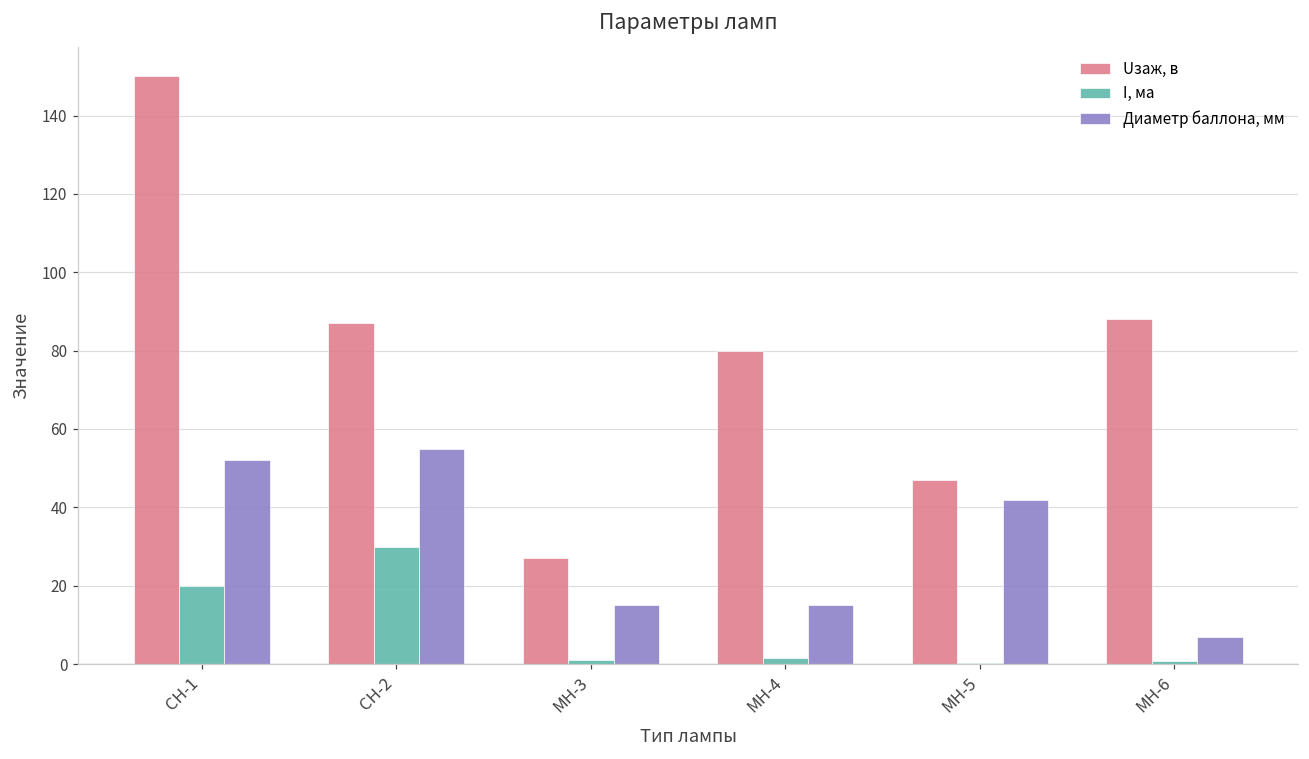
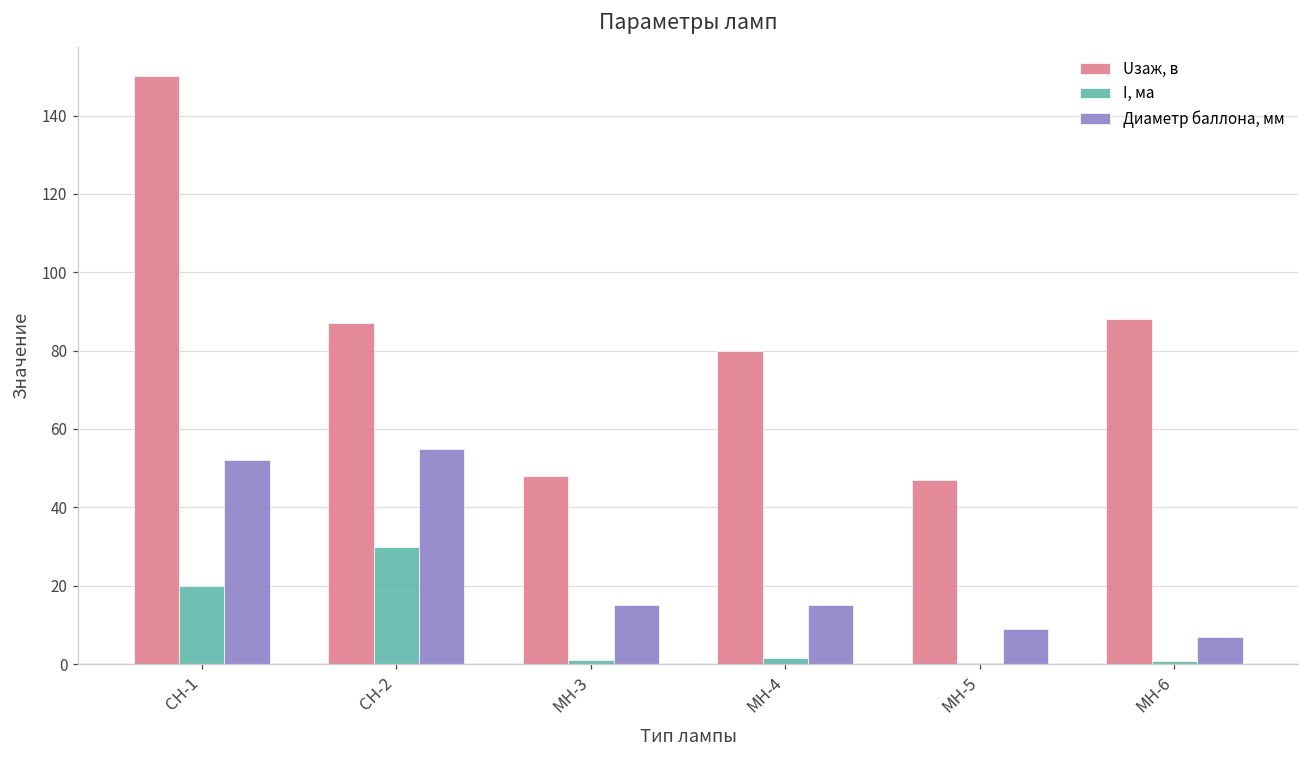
  {
    "Uзаж, в": {
      "CH-1": 150,
      "CH-2": 87,
-     "MH-3": 27,
+     "MH-3": 48,
      "MH-4": 80,
      "MH-5": 47,
      "MH-6": 88
    },
    "I, ма": {
      "CH-1": 20,
      "CH-2": 30,
      "MH-3": 1,
      "MH-4": 2,
      "MH-6": 1
    },
    "Диаметр баллона, мм": {
      "CH-1": 52,
      "CH-2": 55,
      "MH-3": 15,
      "MH-4": 15,
-     "MH-5": 42,
+     "MH-5": 9,
      "MH-6": 7
    }
  }
